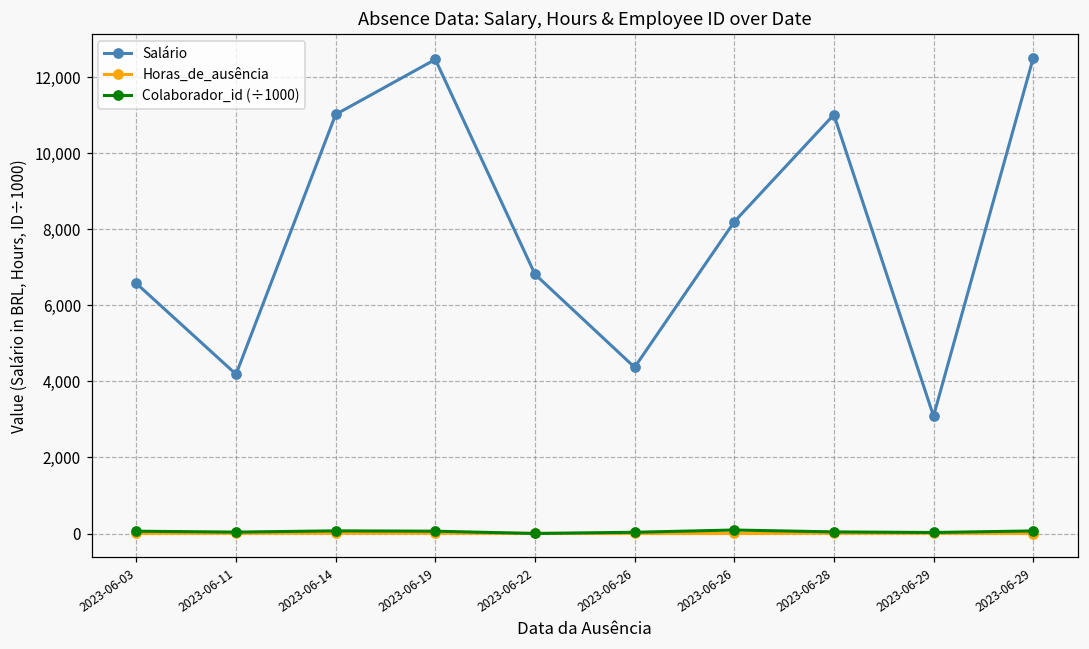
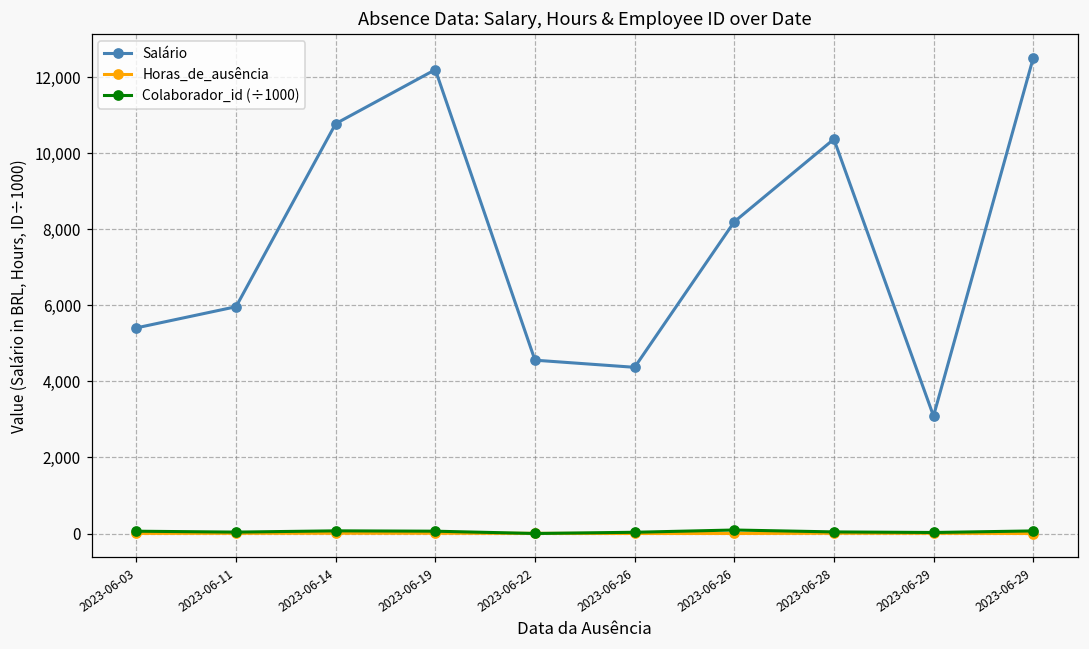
  {
    "Salário": {
-     "2023-06-03": "6,600",
-     "2023-06-11": "4,200",
-     "2023-06-14": "11,000",
-     "2023-06-19": "12,500",
-     "2023-06-22": "6,800",
-     "2023-06-28": "11,000"
+     "2023-06-03": "5,400",
+     "2023-06-11": "6,000",
+     "2023-06-14": "10,800",
+     "2023-06-19": "12,200",
+     "2023-06-22": "4,600",
+     "2023-06-28": "10,400"
    }
  }
